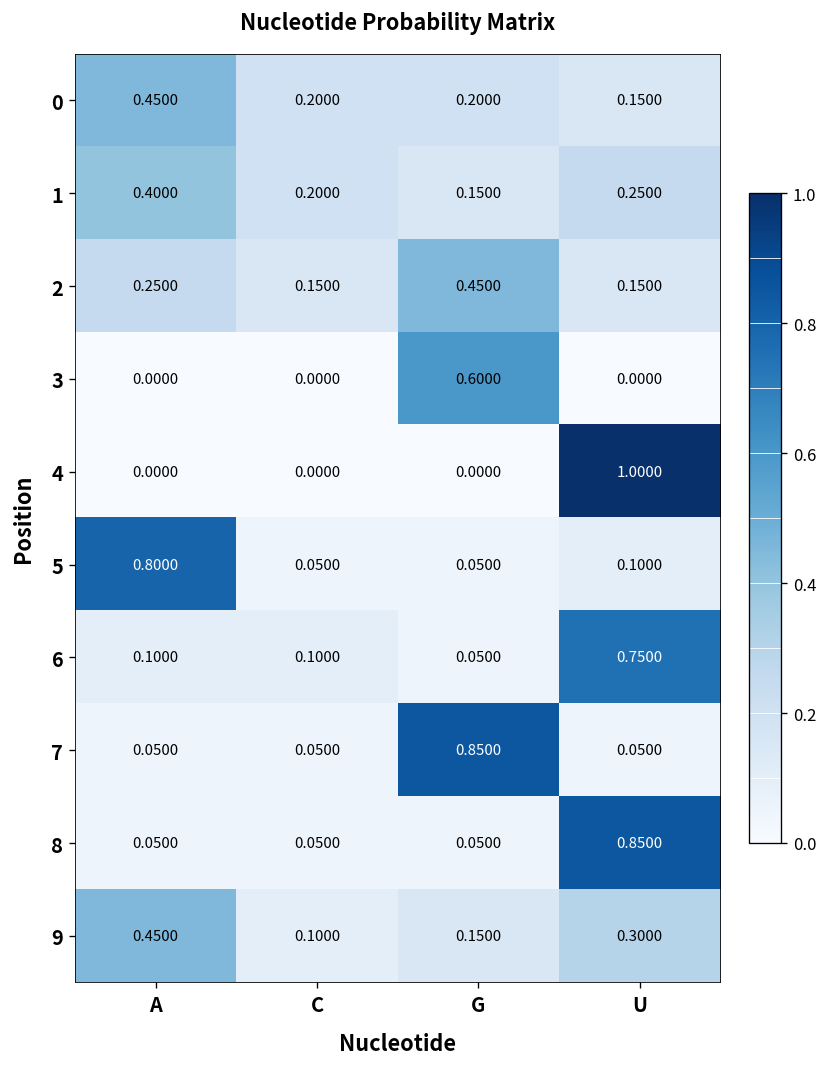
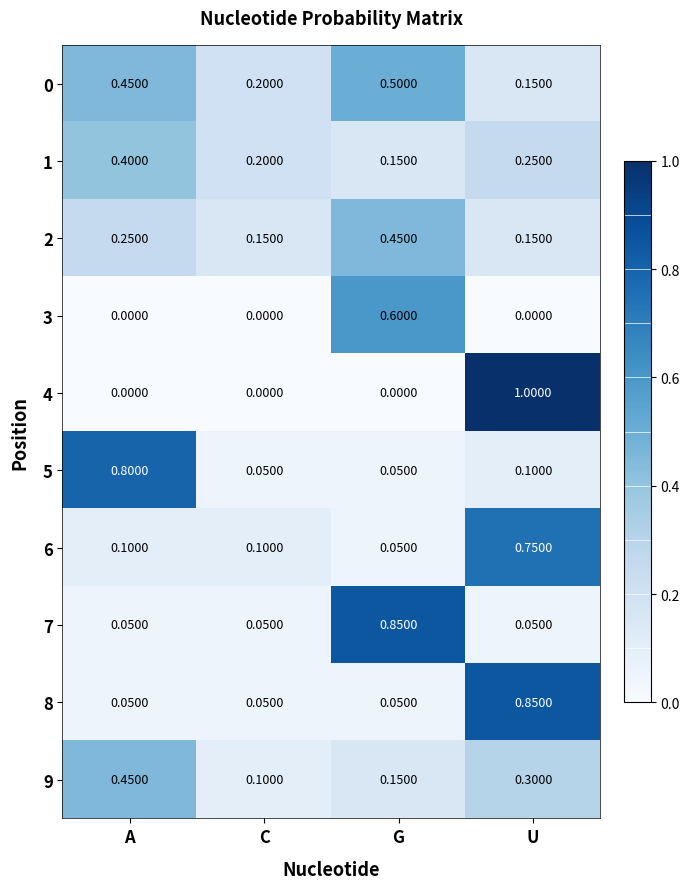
  {
    "0": {
      "A": 0.4500,
      "C": 0.2000,
-     "G": 0.2000,
+     "G": 0.5000,
      "U": 0.1500
    },
    "1": {
      "A": 0.4000,
      "C": 0.2000,
      "G": 0.1500,
      "U": 0.2500
    },
    "2": {
      "A": 0.2500,
      "C": 0.1500,
      "G": 0.4500,
      "U": 0.1500
    },
    "3": {
      "A": 0.0000,
      "C": 0.0000,
      "G": 0.6000,
      "U": 0.0000
    },
    "4": {
      "A": 0.0000,
      "C": 0.0000,
      "G": 0.0000,
      "U": 1.0000
    },
    "5": {
      "A": 0.8000,
      "C": 0.0500,
      "G": 0.0500,
      "U": 0.1000
    },
    "6": {
      "A": 0.1000,
      "C": 0.1000,
      "G": 0.0500,
      "U": 0.7500
    },
    "7": {
      "A": 0.0500,
      "C": 0.0500,
      "G": 0.8500,
      "U": 0.0500
    },
    "8": {
      "A": 0.0500,
      "C": 0.0500,
      "G": 0.0500,
      "U": 0.8500
    },
    "9": {
      "A": 0.4500,
      "C": 0.1000,
      "G": 0.1500,
      "U": 0.3000
    }
  }
